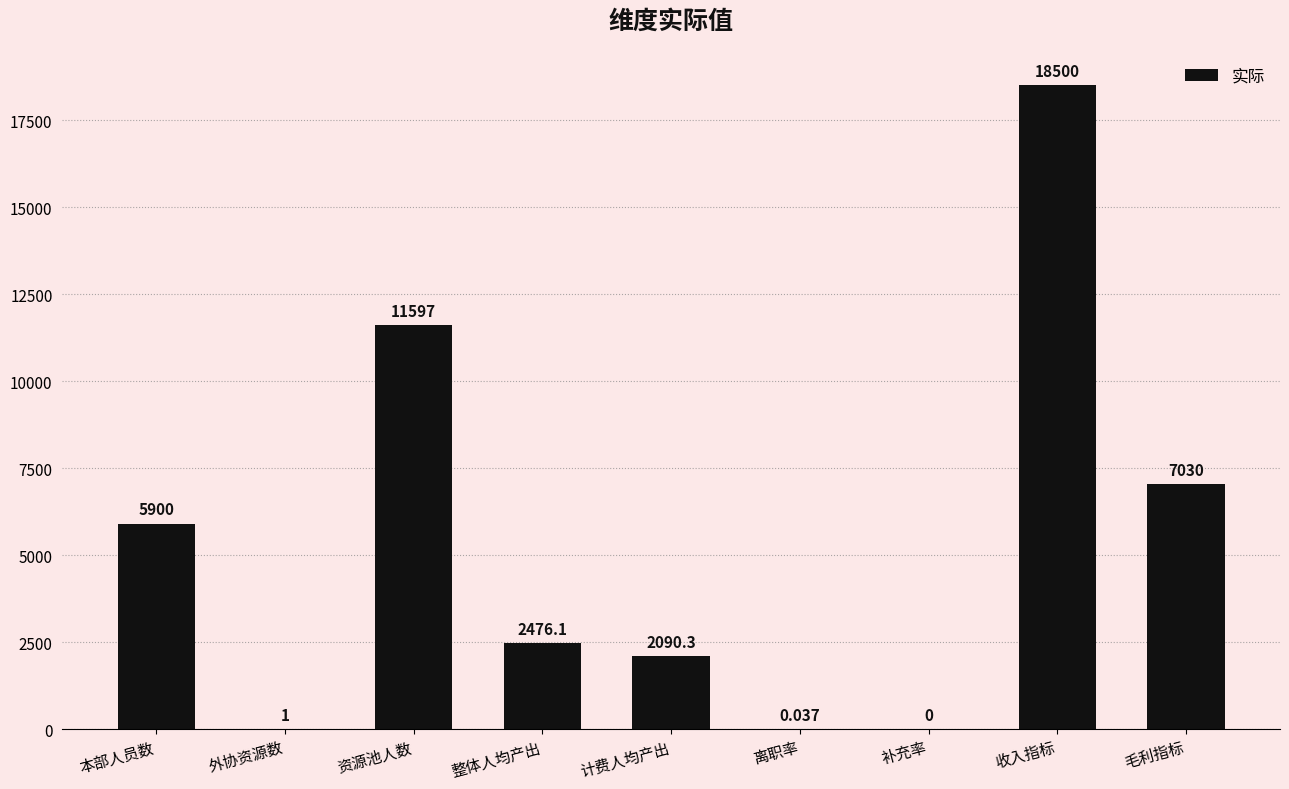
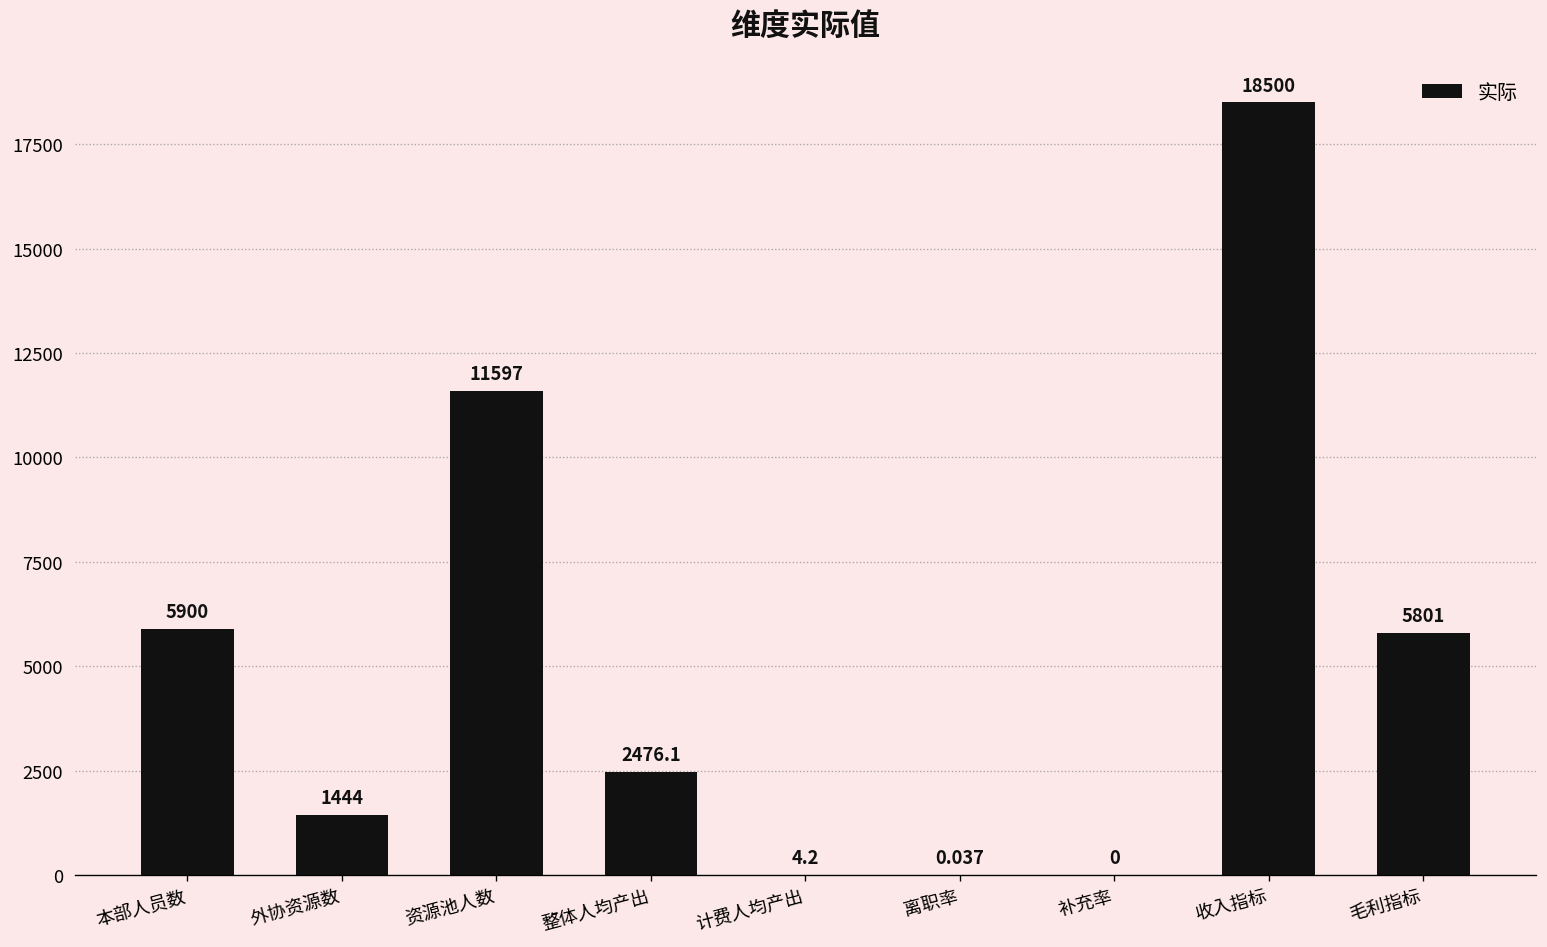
  {
    "本部人员数": 5900,
-   "外协资源数": 1,
+   "外协资源数": 1444,
    "资源池人数": 11597,
    "整体人均产出": 2476.1,
-   "计费人均产出": 2090.3,
+   "计费人均产出": 4.2,
    "离职率": 0.037,
    "补充率": 0,
    "收入指标": 18500,
-   "毛利指标": 7030
+   "毛利指标": 5801
  }
